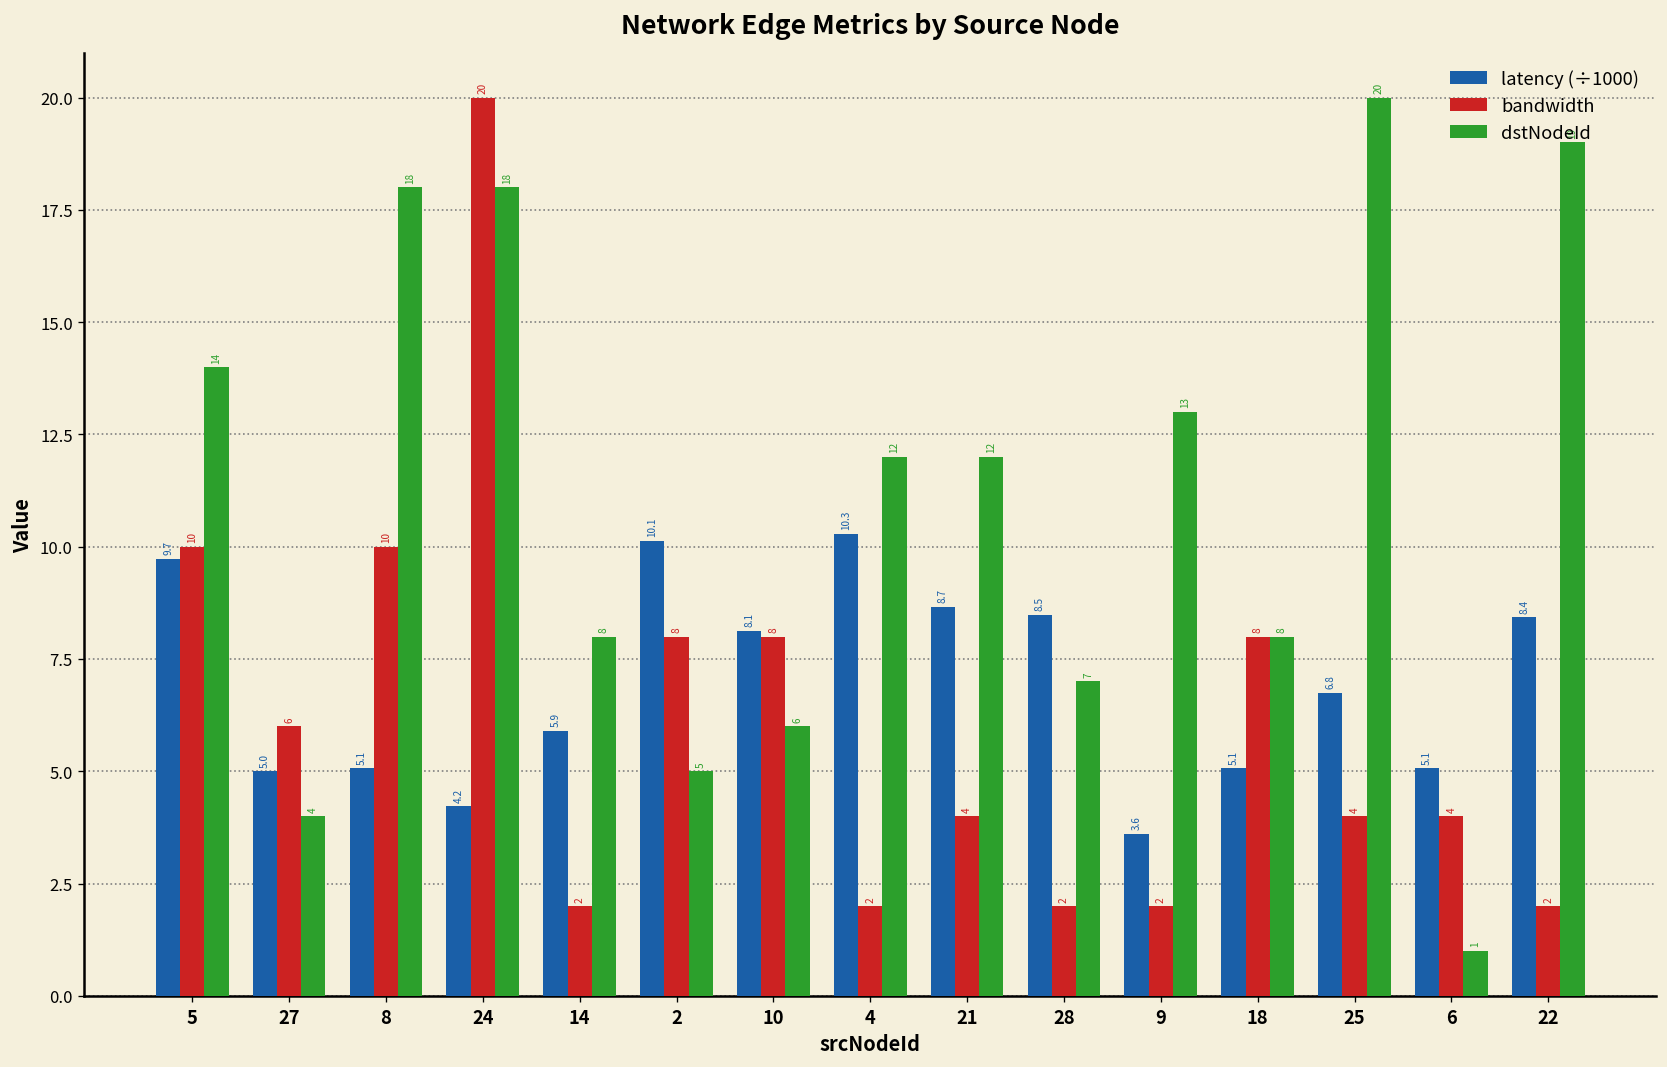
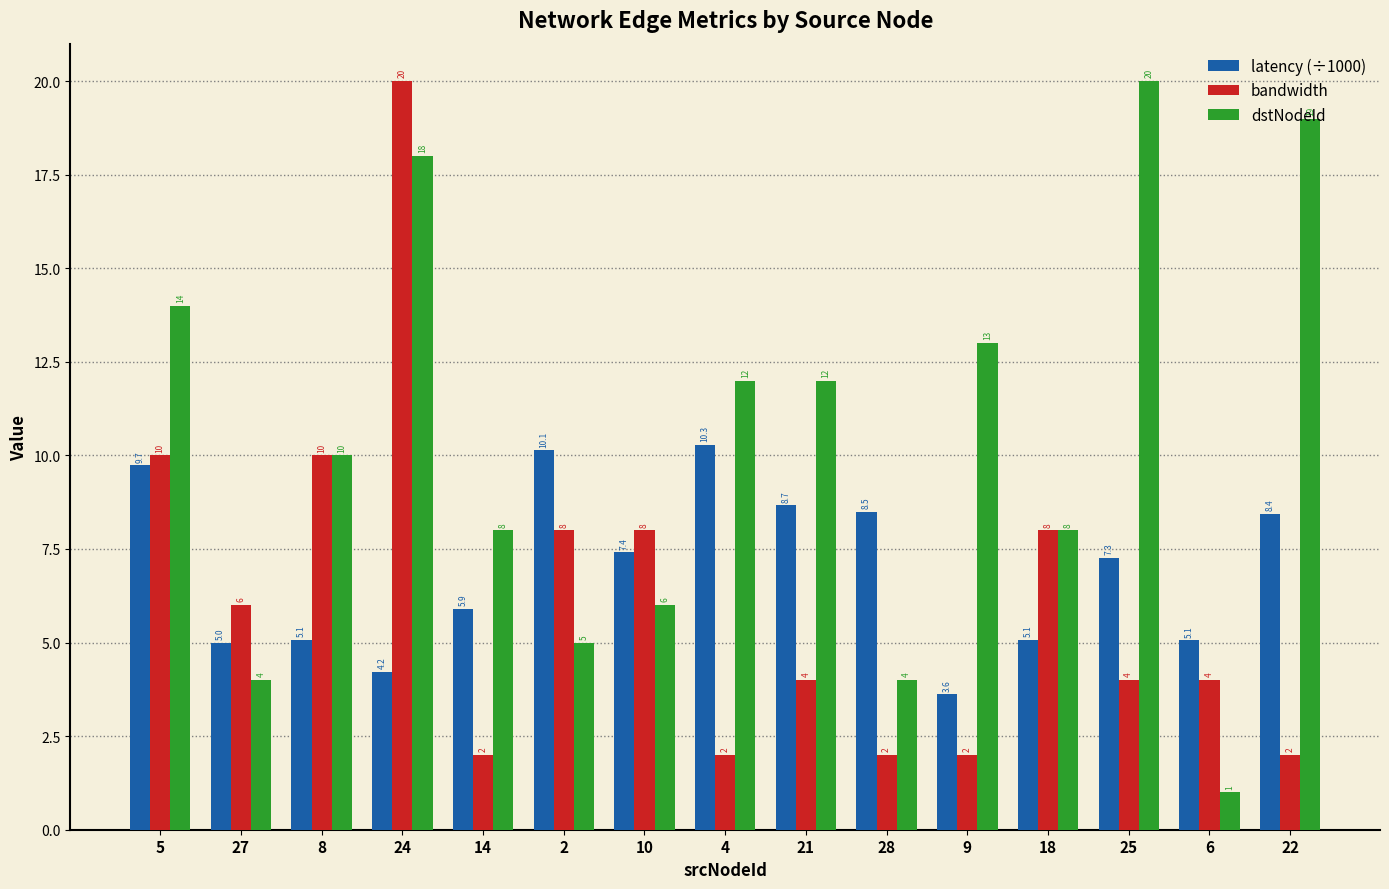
  {
    "latency (÷1000)": {
      "5": 9.7,
      "27": 5.0,
      "8": 5.1,
      "24": 4.2,
      "14": 5.9,
      "2": 10.1,
-     "10": 8.1,
+     "10": 7.4,
      "4": 10.3,
      "21": 8.7,
      "28": 8.5,
      "9": 3.6,
      "18": 5.1,
-     "25": 6.8,
+     "25": 7.3,
      "6": 5.1,
      "22": 8.4
    },
    "bandwidth": {
      "5": 10,
      "27": 6,
      "8": 10,
      "24": 20,
      "14": 2,
      "2": 8,
      "10": 8,
      "4": 2,
      "21": 4,
      "28": 2,
      "9": 2,
      "18": 8,
      "25": 4,
      "6": 4,
      "22": 2
    },
    "dstNodeId": {
      "5": 14,
      "27": 4,
-     "8": 18,
+     "8": 10,
      "24": 18,
      "14": 8,
      "2": 5,
      "10": 6,
      "4": 12,
      "21": 12,
-     "28": 7,
+     "28": 4,
      "9": 13,
      "18": 8,
      "25": 20,
      "6": 1,
      "22": 19
    }
  }
